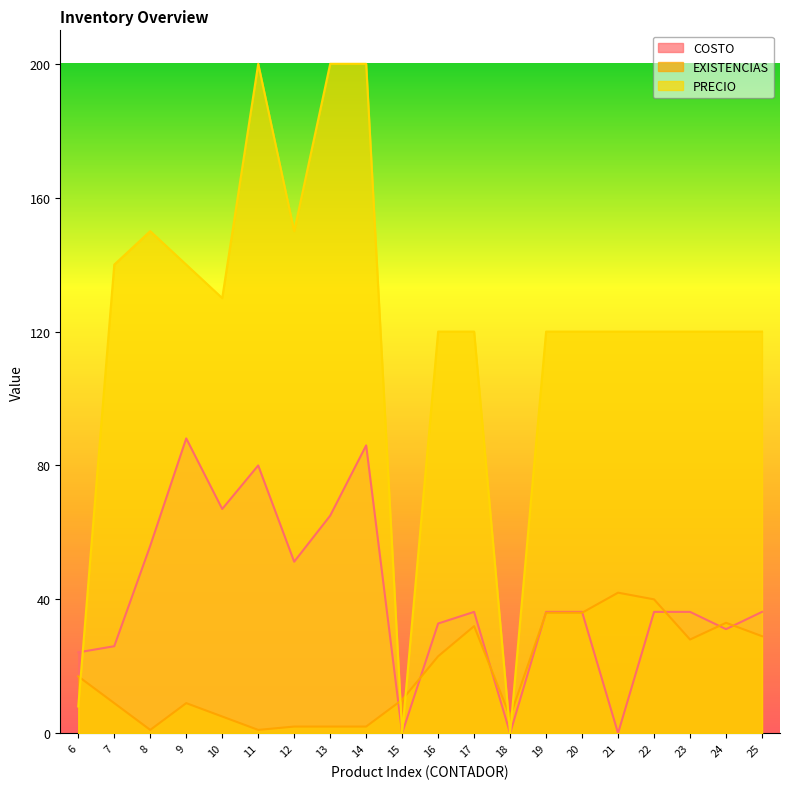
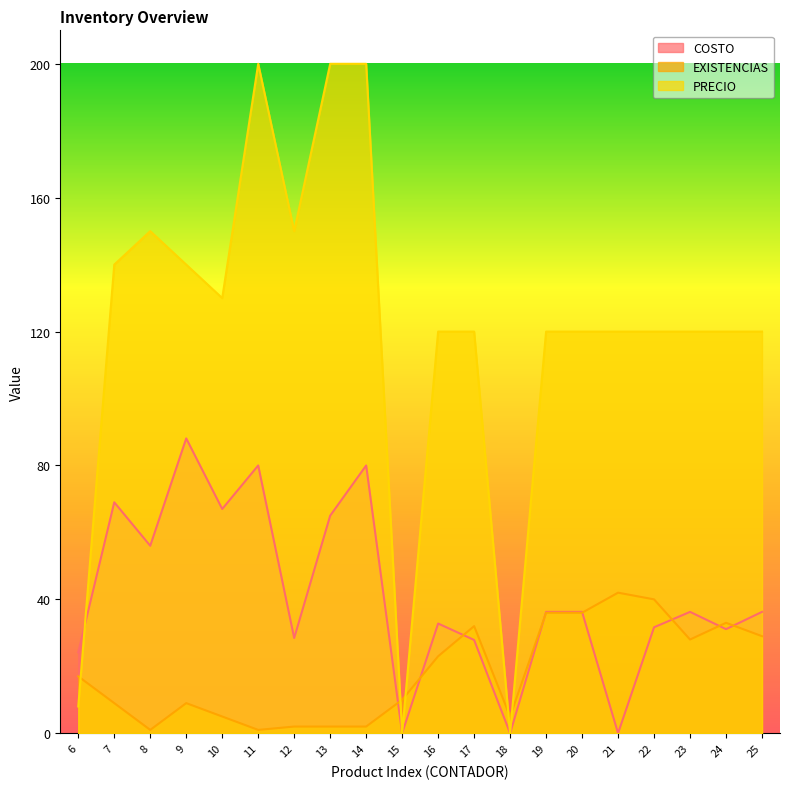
  {
    "COSTO": {
      "6": 24,
-     "7": 26,
+     "7": 69,
      "8": 56,
      "9": 88,
      "10": 67,
      "11": 80,
-     "12": 51,
+     "12": 28,
      "13": 65,
-     "14": 86,
+     "14": 80,
      "16": 33,
-     "17": 36,
+     "17": 28,
      "21": 0,
-     "22": 36,
+     "22": 32,
      "23": 36,
      "24": 31,
      "25": 36
    }
  }
